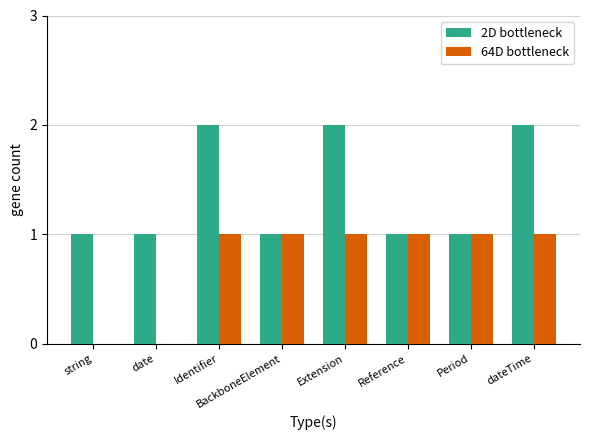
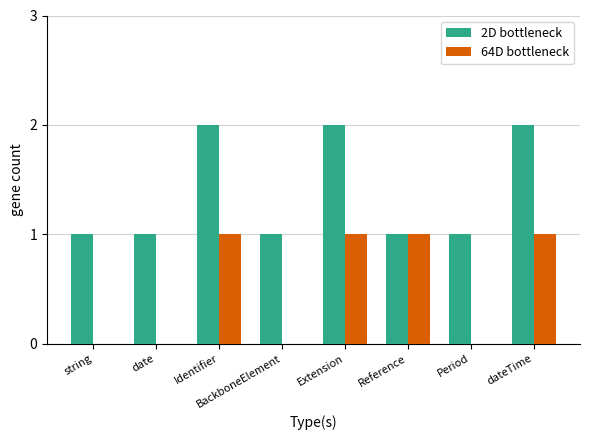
  {
    "2D bottleneck": {
      "string": 1,
      "date": 1,
      "Identifier": 2,
      "BackboneElement": 1,
      "Extension": 2,
      "Reference": 1,
      "Period": 1,
      "dateTime": 2
    },
    "64D bottleneck": {
      "string": 0,
      "date": 0,
      "Identifier": 1,
-     "BackboneElement": 1,
+     "BackboneElement": 0,
      "Extension": 1,
      "Reference": 1,
-     "Period": 1,
+     "Period": 0,
      "dateTime": 1
    }
  }
